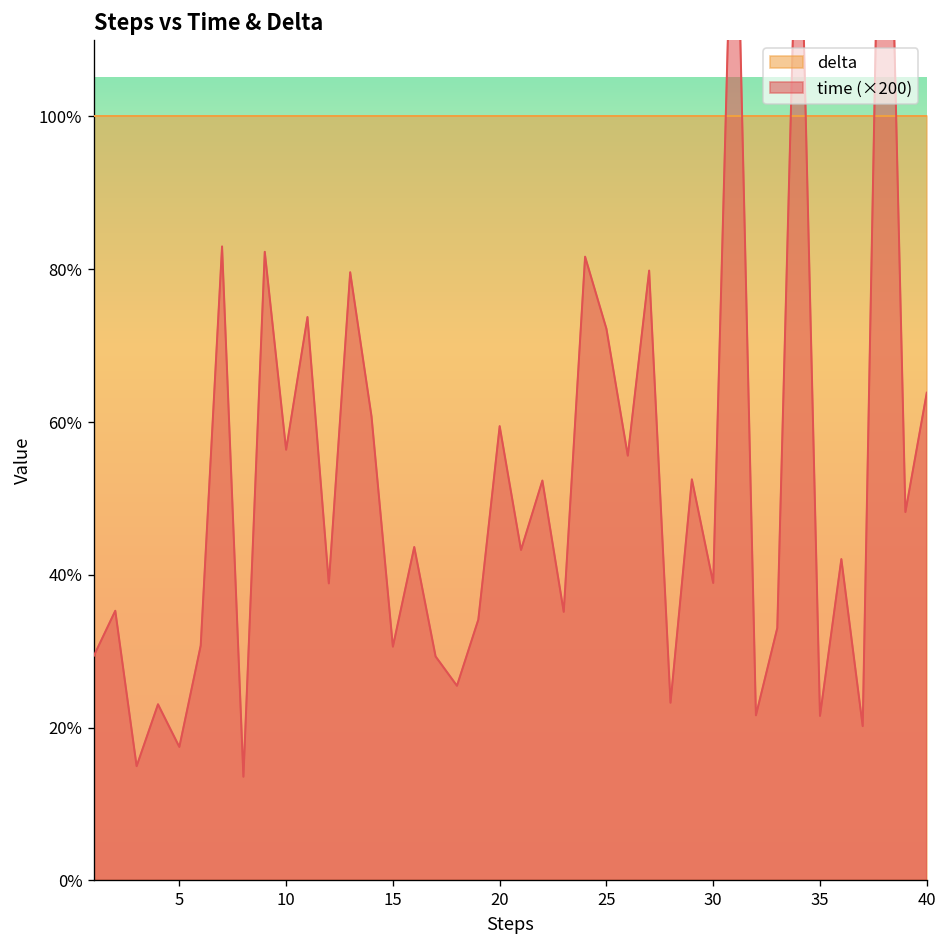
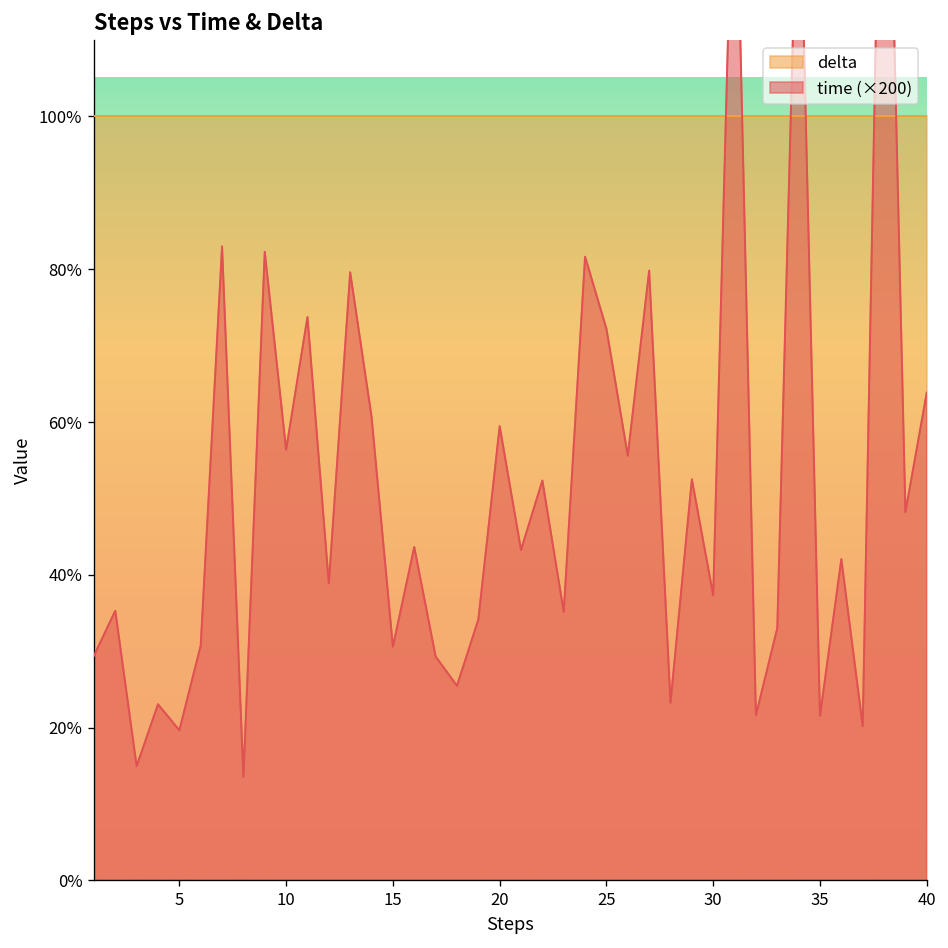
  {
    "delta": {
      "5": "100%",
      "10": "100%",
      "15": "100%",
      "20": "100%",
      "25": "100%",
      "30": "100%",
      "35": "100%",
      "40": "100%"
    },
    "time (×200)": {
-     "5": "17%",
+     "5": "20%",
      "10": "56%",
      "15": "31%",
      "20": "59%",
      "25": "72%",
-     "30": "39%",
+     "30": "37%",
      "35": "22%",
      "40": "64%"
    }
  }
